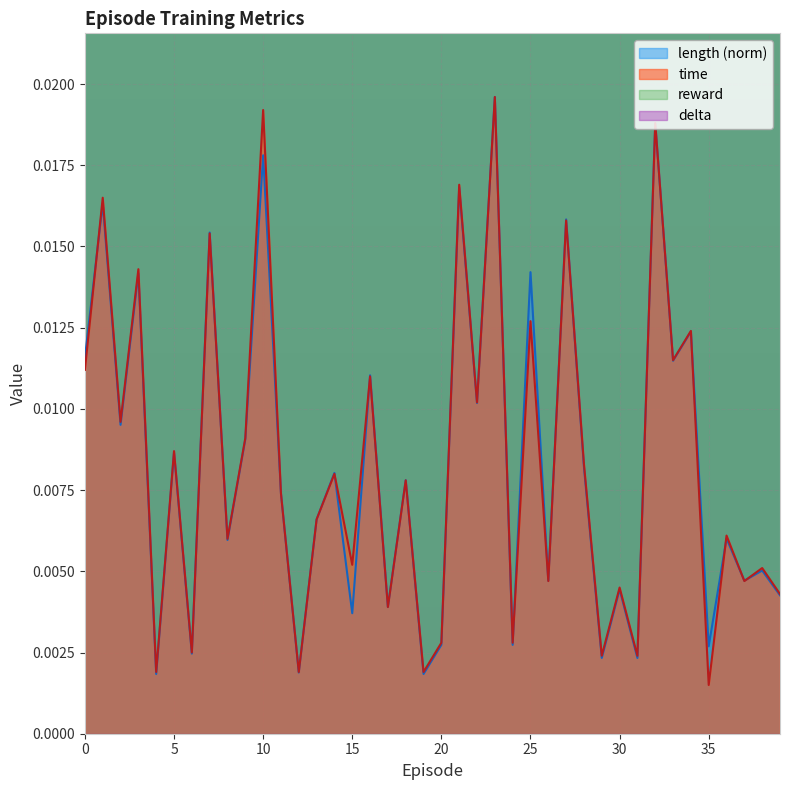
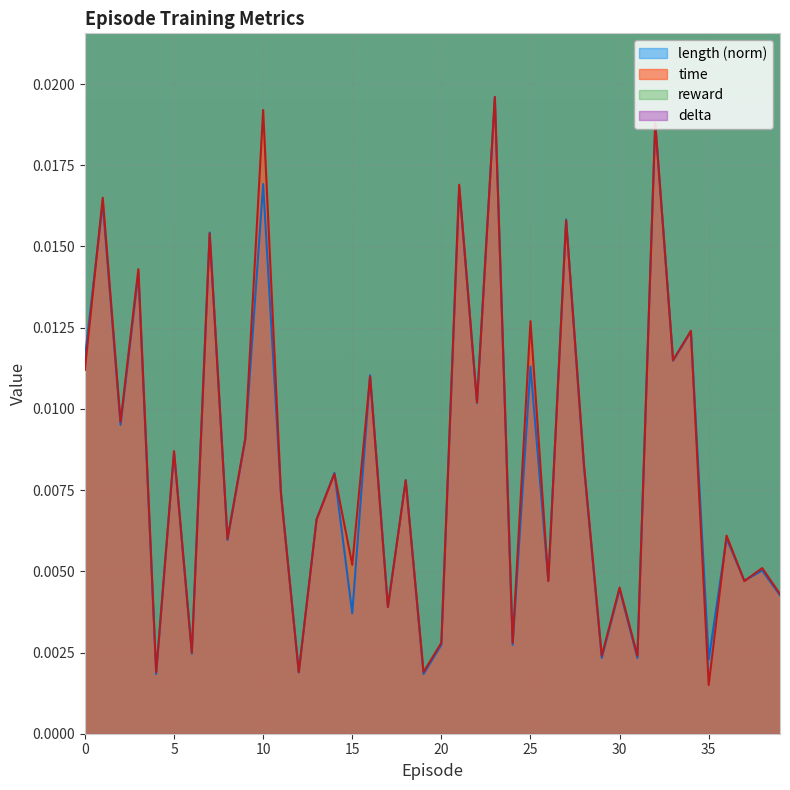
  {
    "length (norm)": {
      "0": 0.0116,
-     "10": 0.0178,
+     "10": 0.0169,
      "15": 0.0037,
-     "25": 0.0142,
-     "35": 0.0027
+     "25": 0.0113,
+     "35": 0.0023
    },
    "time": {
      "0": 0.0112,
      "10": 0.0192,
      "15": 0.0052,
      "25": 0.0127,
      "35": 0.0015
    },
    "delta": {
      "0": 0.0000,
      "5": 0.0000,
      "10": 0.0000,
      "15": 0.0000,
      "20": 0.0000,
      "25": 0.0000,
      "30": 0.0000,
      "35": 0.0000
    }
  }
